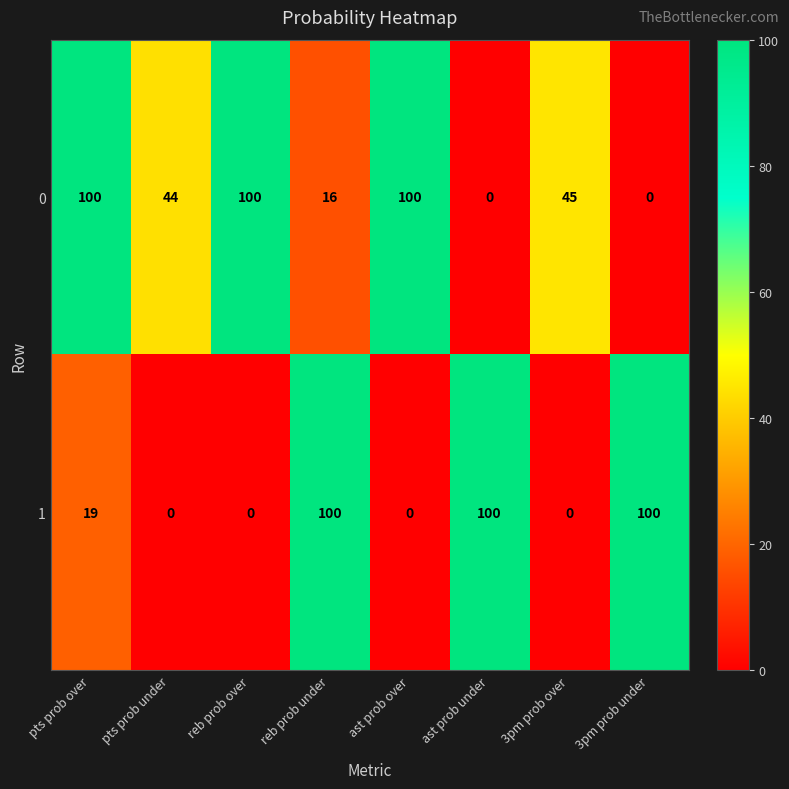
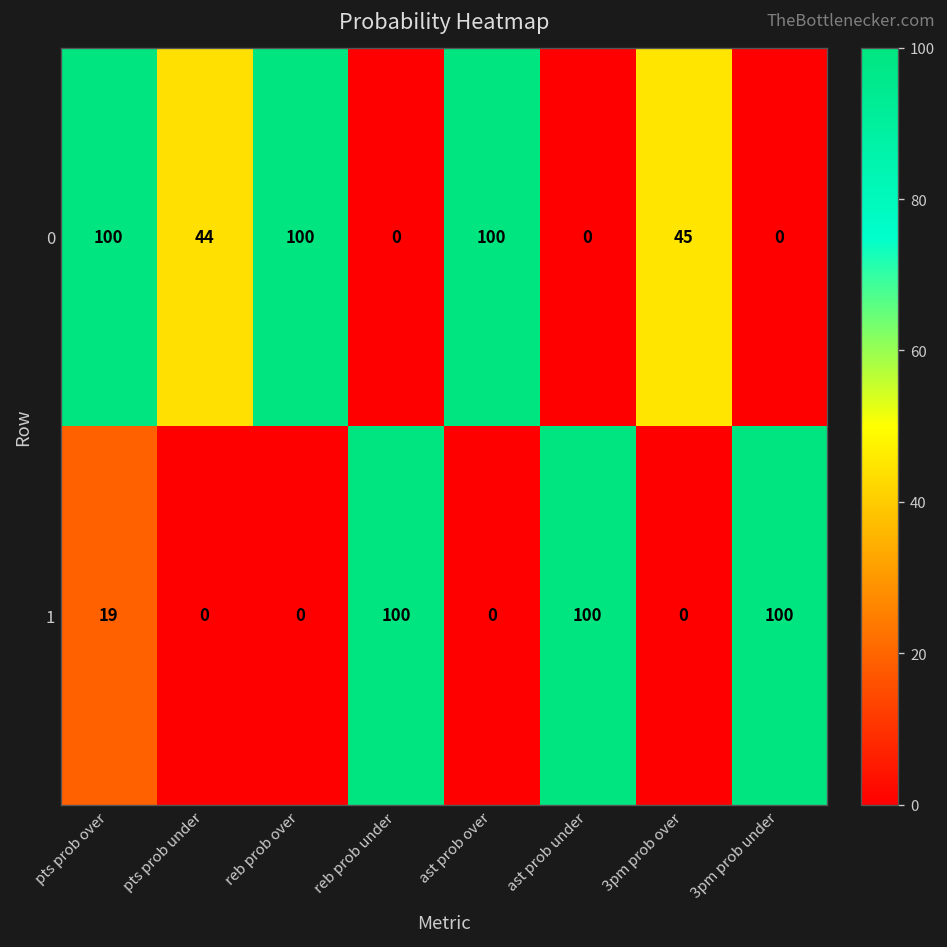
  {
    "0": {
      "pts prob over": 100,
      "pts prob under": 44,
      "reb prob over": 100,
-     "reb prob under": 16,
+     "reb prob under": 0,
      "ast prob over": 100,
      "ast prob under": 0,
      "3pm prob over": 45,
      "3pm prob under": 0
    },
    "1": {
      "pts prob over": 19,
      "pts prob under": 0,
      "reb prob over": 0,
      "reb prob under": 100,
      "ast prob over": 0,
      "ast prob under": 100,
      "3pm prob over": 0,
      "3pm prob under": 100
    }
  }
